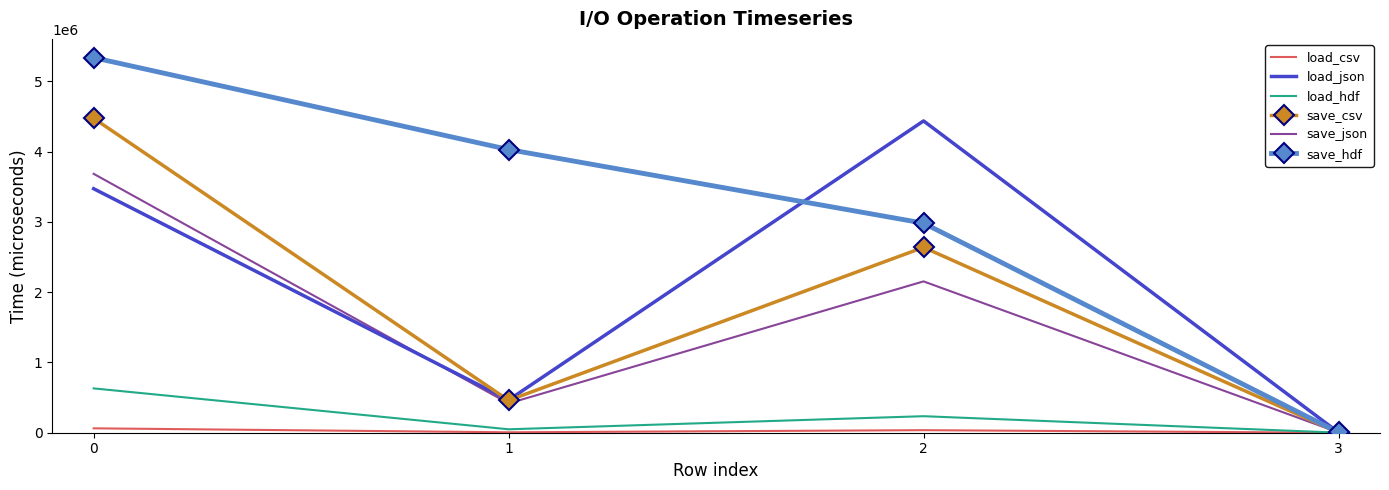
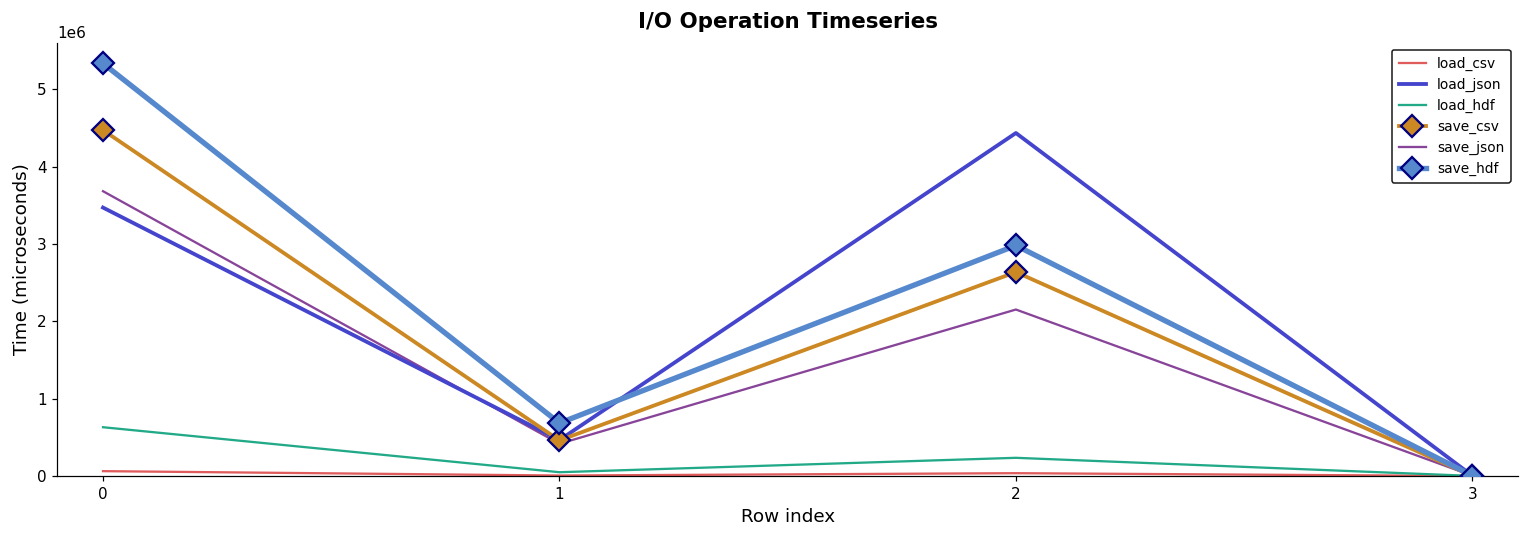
  {
    "load_csv": {
      "0": 100000,
      "1": 0,
      "2": 0
    },
    "load_json": {
      "0": 3500000,
      "2": 4400000
    },
    "load_hdf": {
      "0": 600000,
      "1": 0,
      "2": 200000
    },
    "save_csv": {
      "0": 4500000,
      "2": 2600000
    },
    "save_json": {
      "0": 3700000,
      "1": 400000,
      "2": 2200000
    },
    "save_hdf": {
      "0": 5300000,
-     "1": 4000000,
+     "1": 700000,
      "2": 3000000
    }
  }
